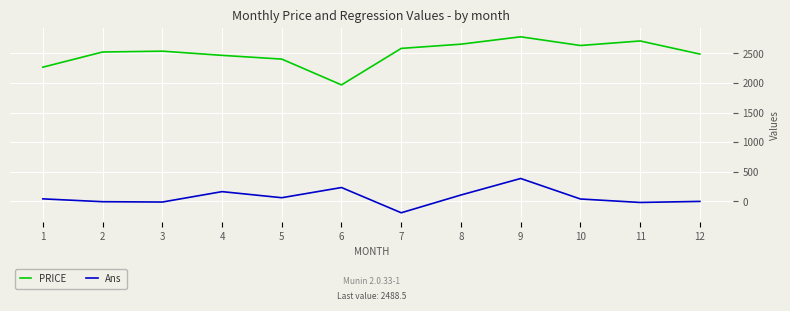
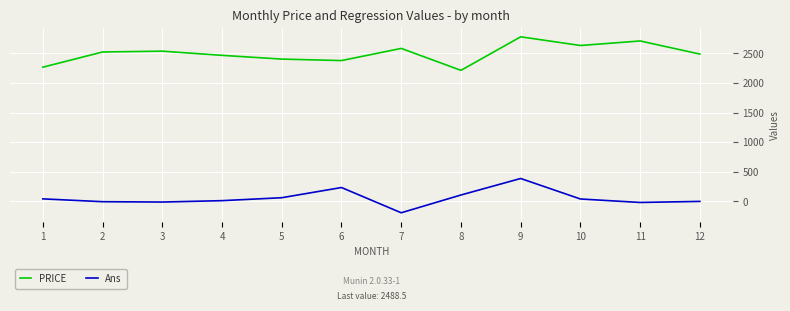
  {
    "PRICE": {
      "1": 2300,
      "2": 2500,
      "3": 2500,
      "4": 2500,
      "5": 2400,
-     "6": 2000,
+     "6": 2400,
      "7": 2600,
-     "8": 2700,
+     "8": 2200,
      "9": 2800,
      "10": 2600,
      "11": 2700,
      "12": 2500
    },
    "Ans": {
      "1": 0,
      "2": 0,
      "3": 0,
-     "4": 200,
+     "4": 0,
      "5": 100,
      "6": 200,
      "7": -200,
      "8": 100,
      "9": 400,
      "10": 0,
      "11": 0,
      "12": 0
    }
  }
